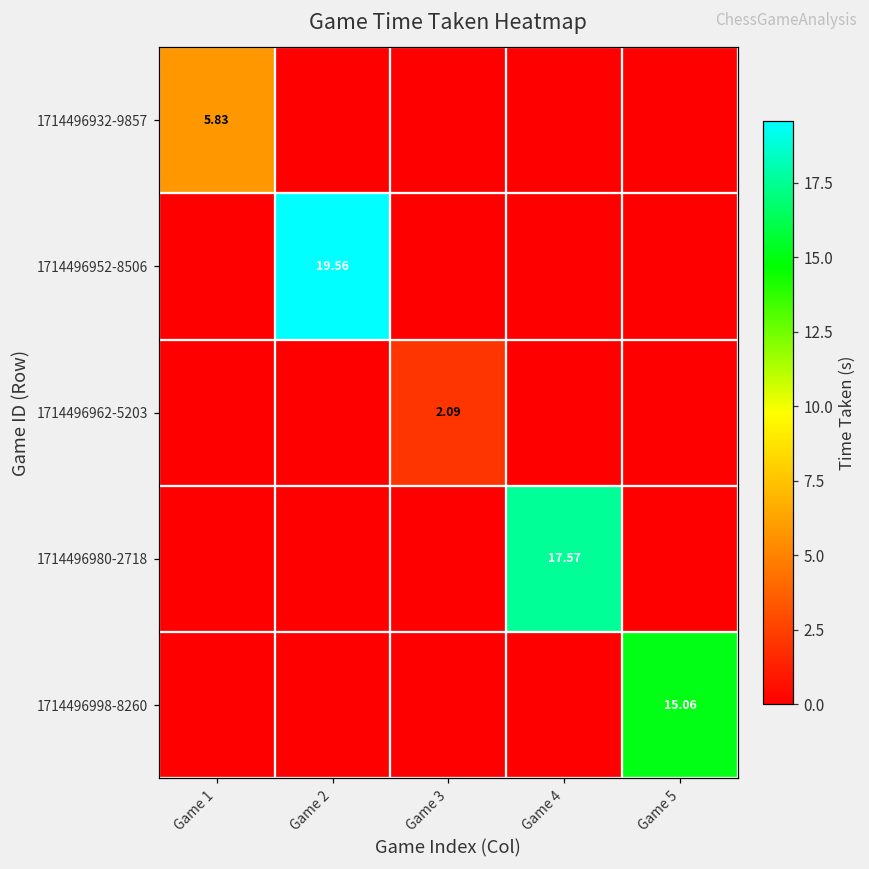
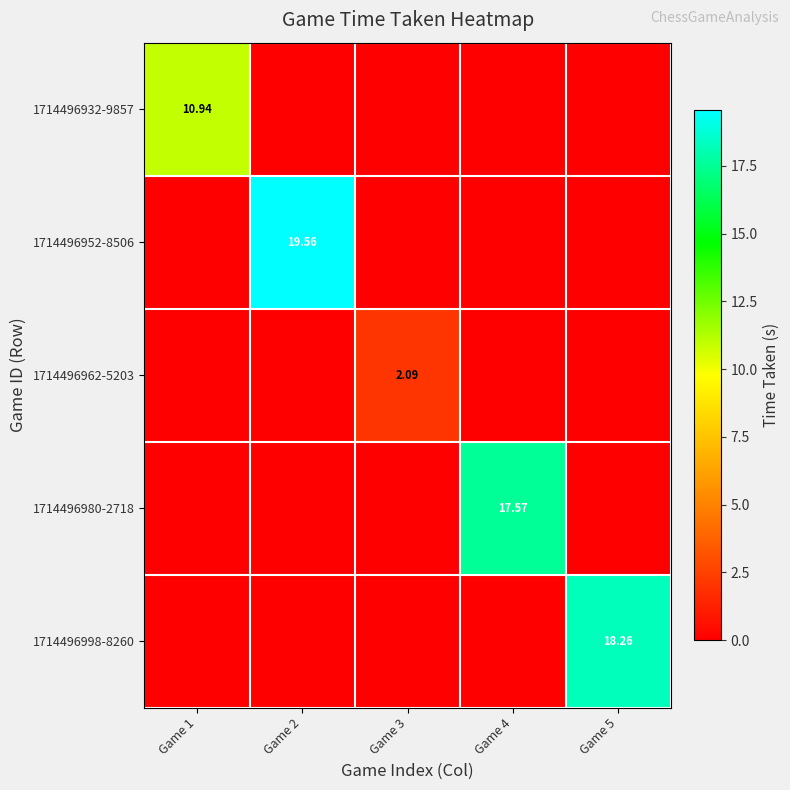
  {
    "1714496932-9857": {
-     "Game 1": 5.83
+     "Game 1": 10.94
    },
    "1714496952-8506": {
      "Game 2": 19.56
    },
    "1714496962-5203": {
      "Game 3": 2.09
    },
    "1714496980-2718": {
      "Game 4": 17.57
    },
    "1714496998-8260": {
-     "Game 5": 15.06
+     "Game 5": 18.26
    }
  }
